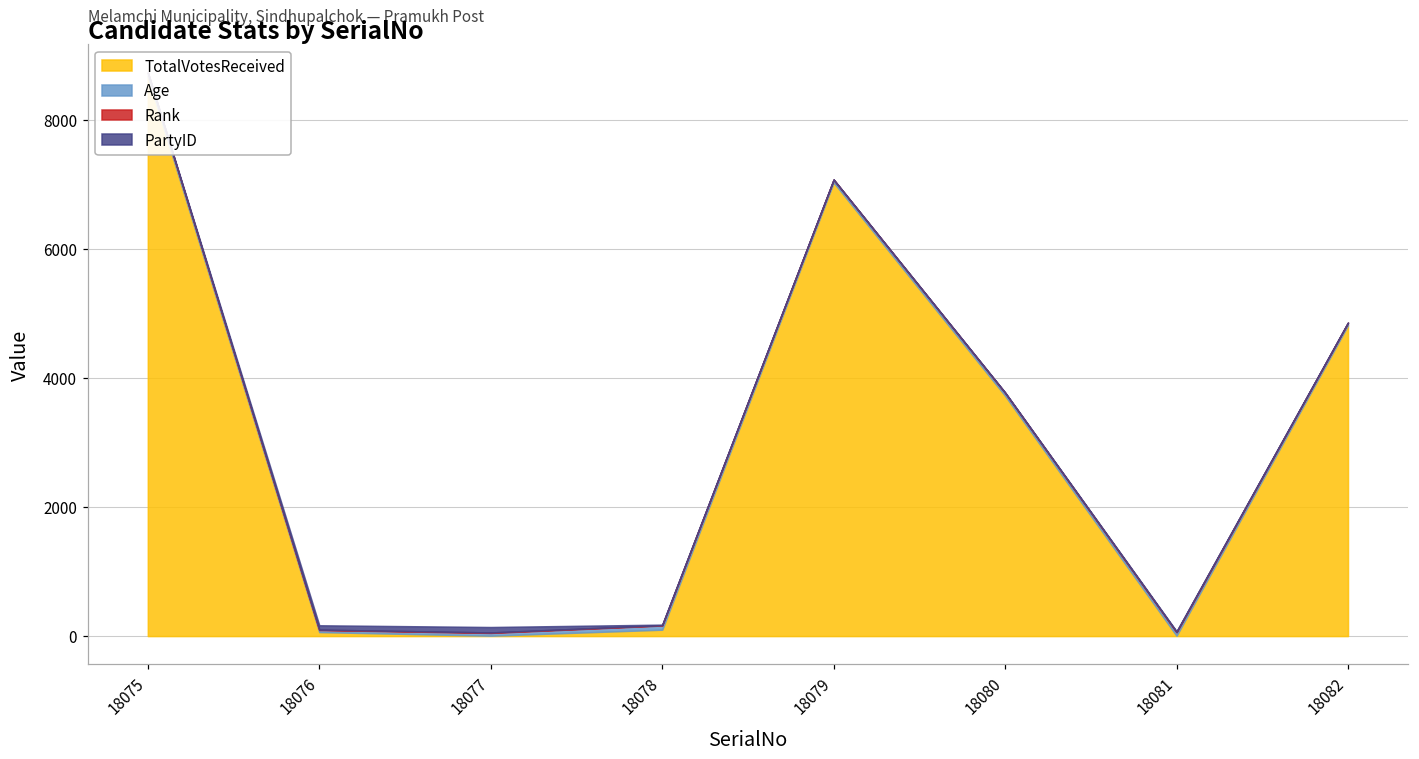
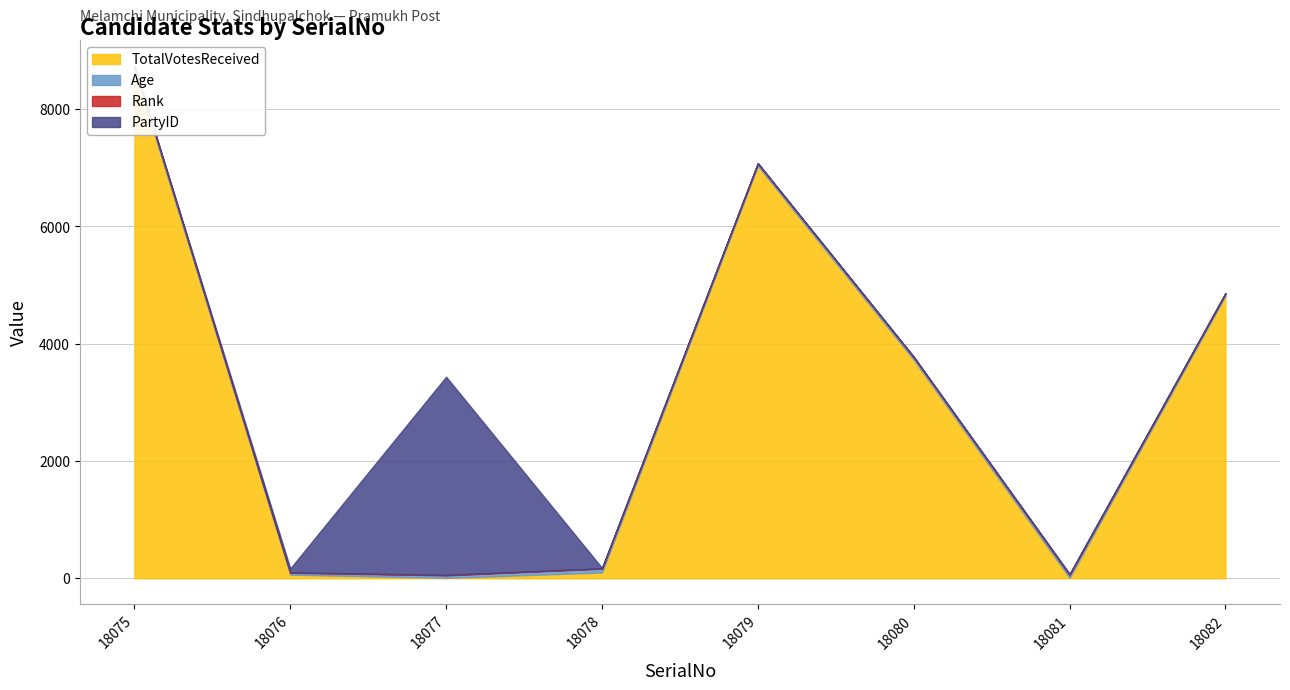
  {
    "TotalVotesReceived": {
      "18078": 100,
      "18080": 3700
    },
    "PartyID": {
      "18076": 100,
-     "18077": 100
+     "18077": 3400
    }
  }
